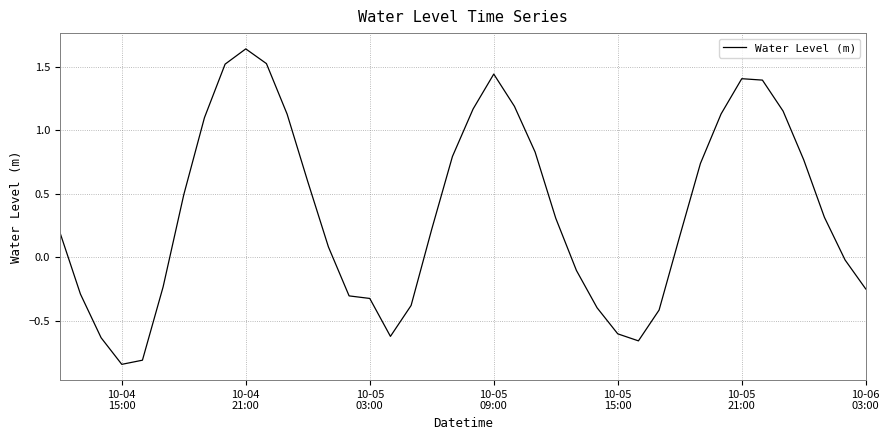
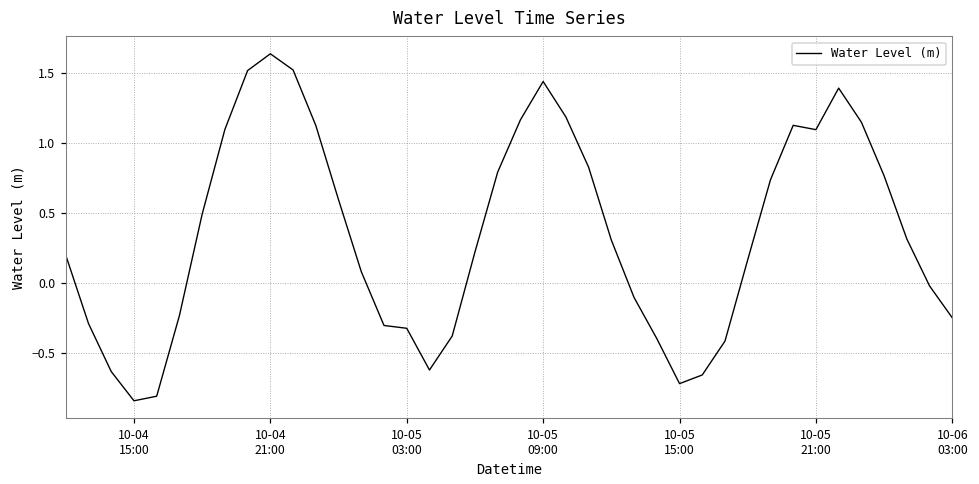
  {
    "10-04 15:00": -0.84,
    "10-04 21:00": 1.64,
    "10-05 03:00": -0.32,
    "10-05 09:00": 1.44,
-   "10-05 15:00": -0.60,
-   "10-05 21:00": 1.41,
+   "10-05 15:00": -0.72,
+   "10-05 21:00": 1.10,
    "10-06 03:00": -0.25
  }
